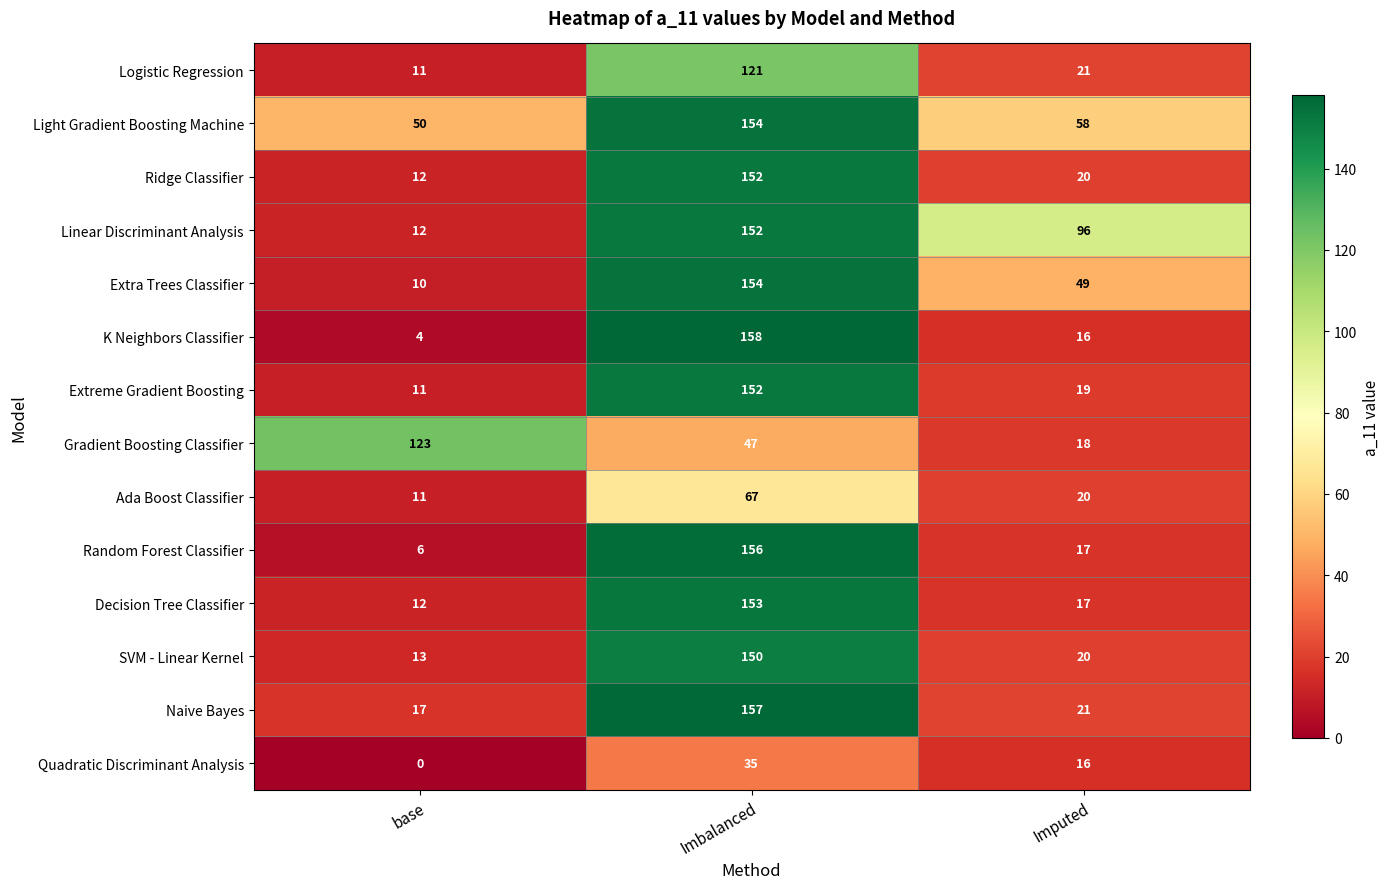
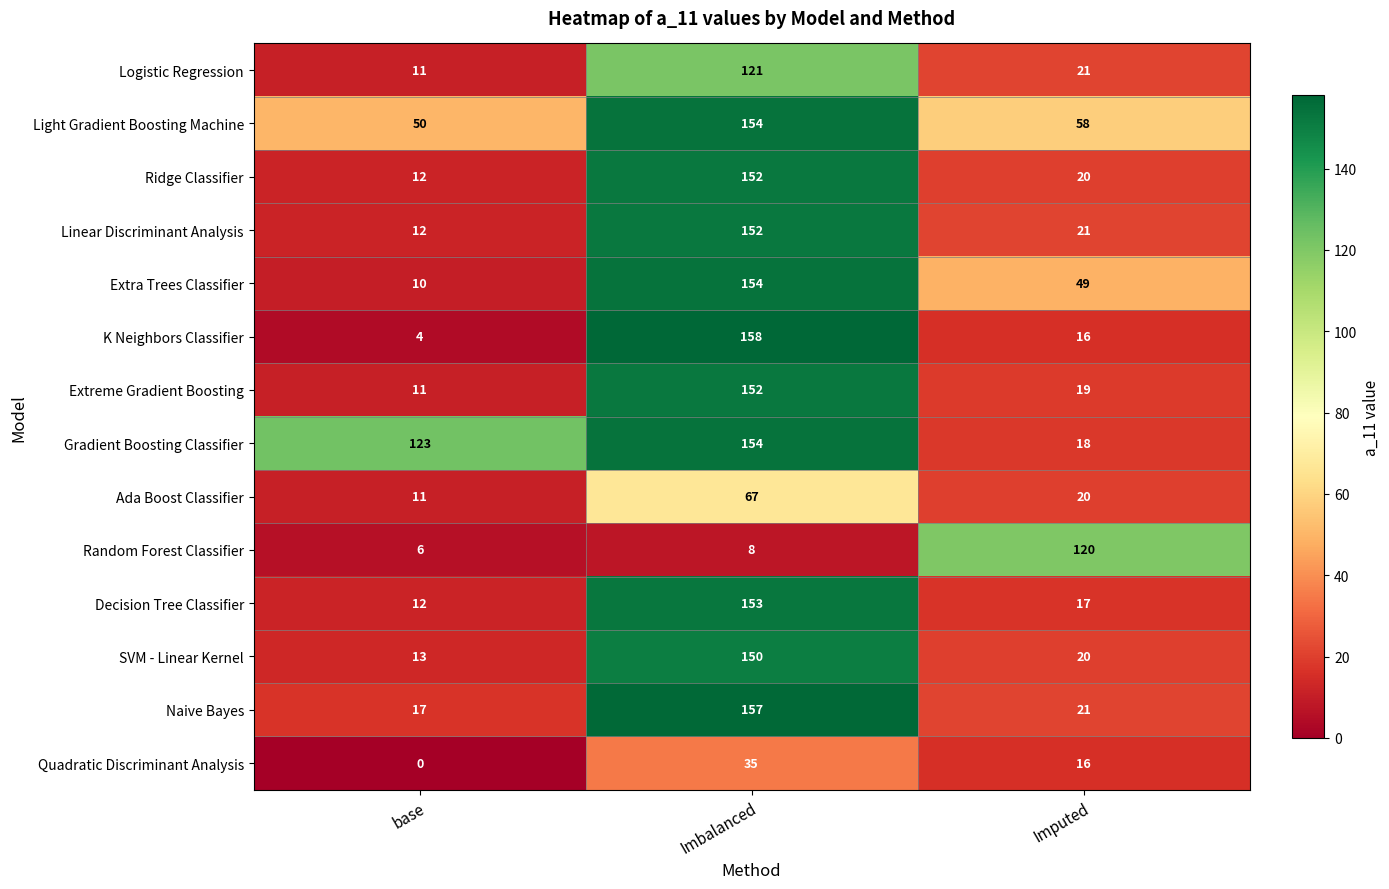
  {
    "Logistic Regression": {
      "base": 11,
      "Imbalanced": 121,
      "Imputed": 21
    },
    "Light Gradient Boosting Machine": {
      "base": 50,
      "Imbalanced": 154,
      "Imputed": 58
    },
    "Ridge Classifier": {
      "base": 12,
      "Imbalanced": 152,
      "Imputed": 20
    },
    "Linear Discriminant Analysis": {
      "base": 12,
      "Imbalanced": 152,
-     "Imputed": 96
+     "Imputed": 21
    },
    "Extra Trees Classifier": {
      "base": 10,
      "Imbalanced": 154,
      "Imputed": 49
    },
    "K Neighbors Classifier": {
      "base": 4,
      "Imbalanced": 158,
      "Imputed": 16
    },
    "Extreme Gradient Boosting": {
      "base": 11,
      "Imbalanced": 152,
      "Imputed": 19
    },
    "Gradient Boosting Classifier": {
      "base": 123,
-     "Imbalanced": 47,
+     "Imbalanced": 154,
      "Imputed": 18
    },
    "Ada Boost Classifier": {
      "base": 11,
      "Imbalanced": 67,
      "Imputed": 20
    },
    "Random Forest Classifier": {
      "base": 6,
-     "Imbalanced": 156,
-     "Imputed": 17
+     "Imbalanced": 8,
+     "Imputed": 120
    },
    "Decision Tree Classifier": {
      "base": 12,
      "Imbalanced": 153,
      "Imputed": 17
    },
    "SVM - Linear Kernel": {
      "base": 13,
      "Imbalanced": 150,
      "Imputed": 20
    },
    "Naive Bayes": {
      "base": 17,
      "Imbalanced": 157,
      "Imputed": 21
    },
    "Quadratic Discriminant Analysis": {
      "base": 0,
      "Imbalanced": 35,
      "Imputed": 16
    }
  }
